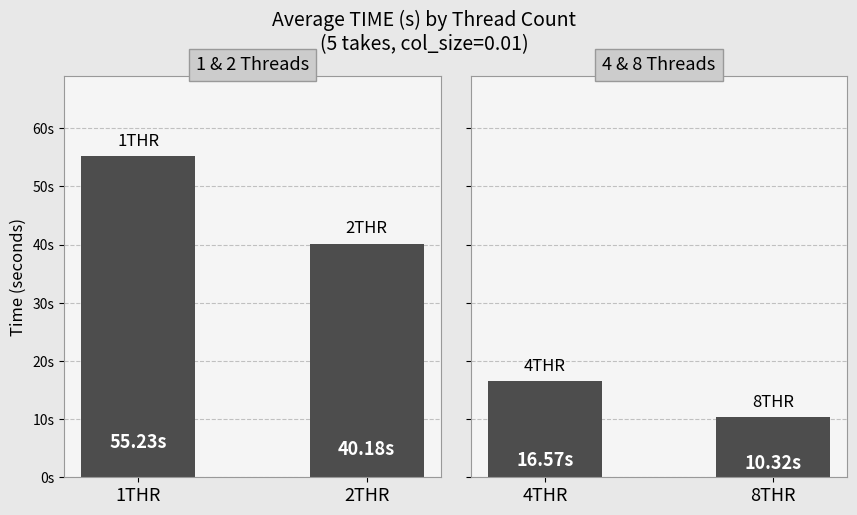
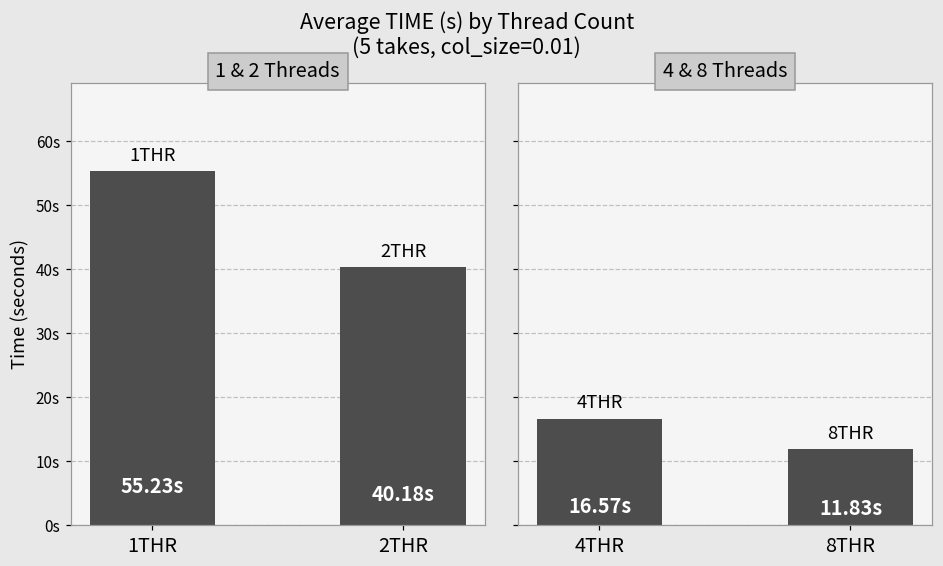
  {
    "1 & 2 Threads": {
      "1THR": "55.23s",
      "2THR": "40.18s"
    },
    "4 & 8 Threads": {
      "4THR": "16.57s",
-     "8THR": "10.32s"
+     "8THR": "11.83s"
    }
  }
